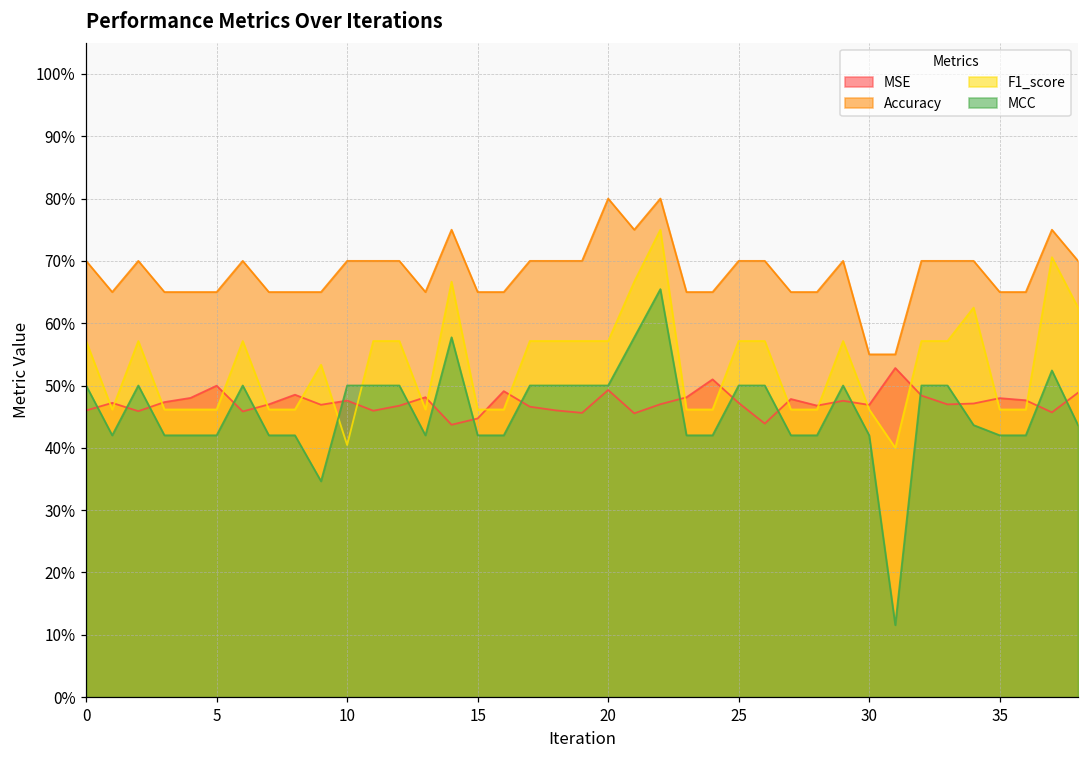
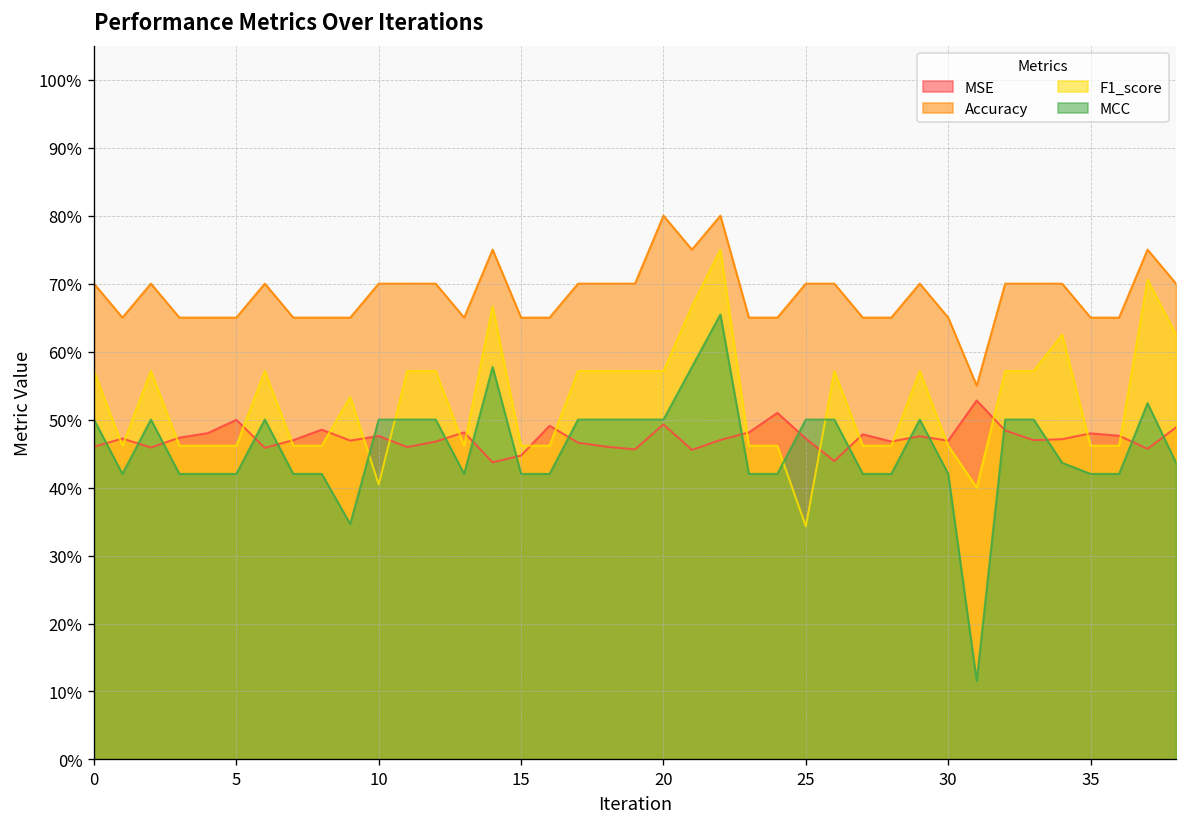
  {
    "MSE": {
      "0": "46%",
      "5": "50%",
      "10": "48%",
      "15": "45%",
      "20": "49%",
      "25": "47%",
      "30": "47%",
      "35": "48%"
    },
    "Accuracy": {
      "0": "70%",
      "5": "65%",
      "10": "70%",
      "15": "65%",
      "20": "80%",
      "25": "70%",
-     "30": "55%",
+     "30": "65%",
      "35": "65%"
    },
    "F1_score": {
      "0": "57%",
      "5": "46%",
      "10": "40%",
      "15": "46%",
      "20": "57%",
-     "25": "57%",
+     "25": "34%",
      "30": "46%",
      "35": "46%"
    },
    "MCC": {
      "0": "50%",
      "5": "42%",
      "10": "50%",
      "15": "42%",
      "20": "50%",
      "25": "50%",
      "30": "42%",
      "35": "42%"
    }
  }
